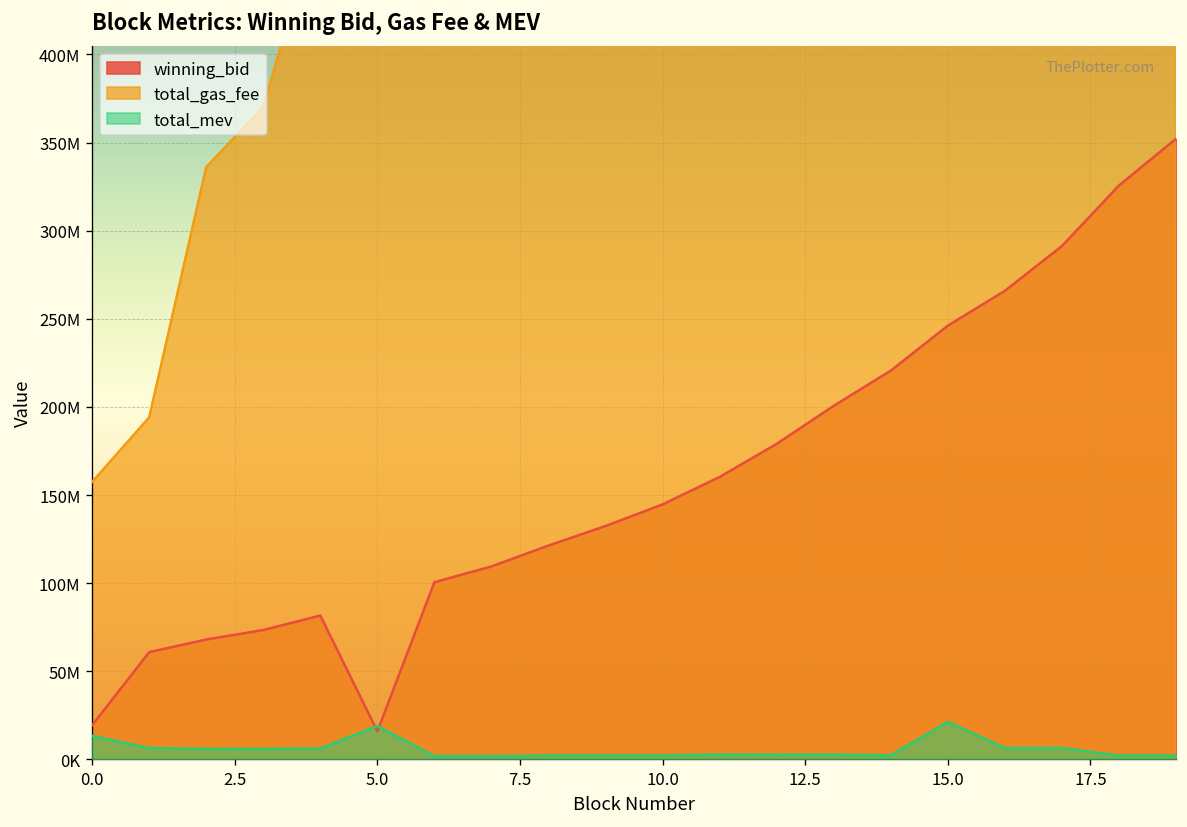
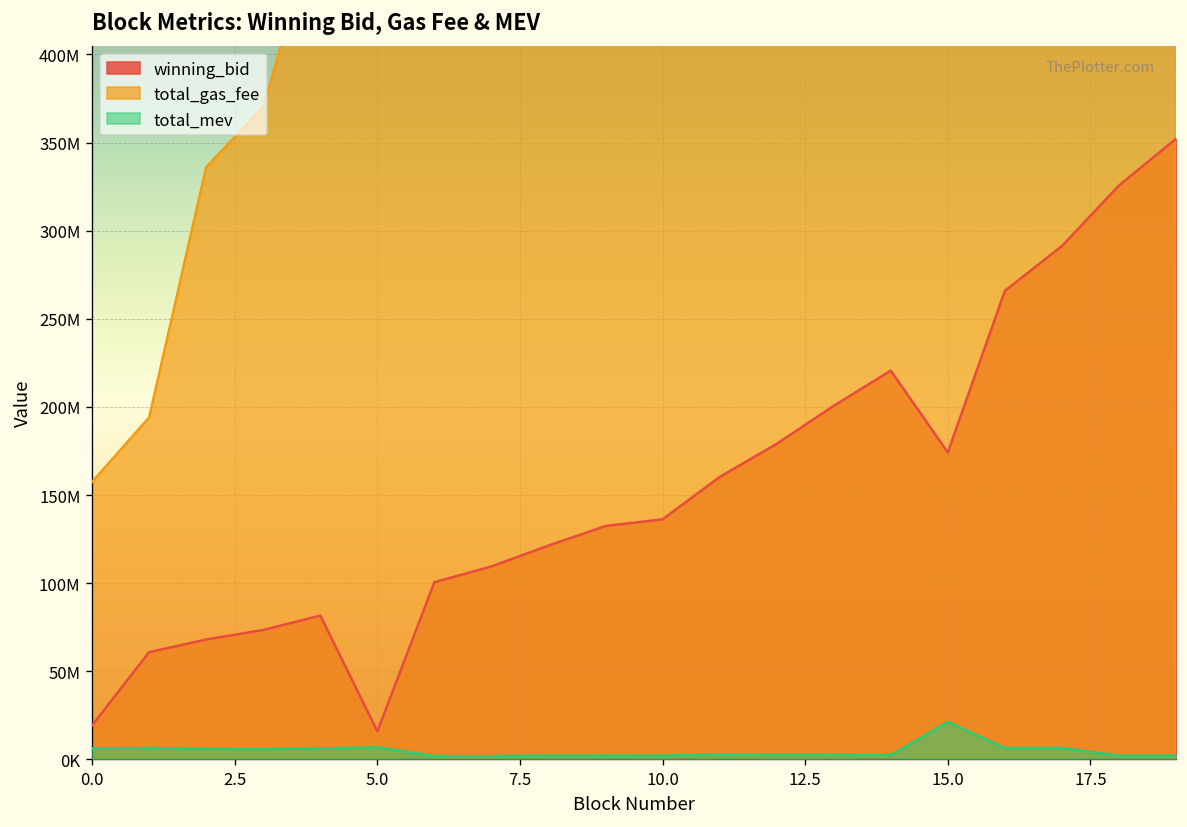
  {
    "winning_bid": {
      "0.0": 19000000,
      "5.0": 16000000,
-     "10.0": 145000000,
-     "15.0": 246000000
+     "10.0": 136000000,
+     "15.0": 174000000
    },
    "total_gas_fee": {
      "0.0": 157000000
    },
    "total_mev": {
-     "0.0": 13000000,
-     "5.0": 19000000,
+     "0.0": 6000000,
+     "5.0": 7000000,
      "10.0": 2000000,
      "15.0": 21000000
    }
  }
